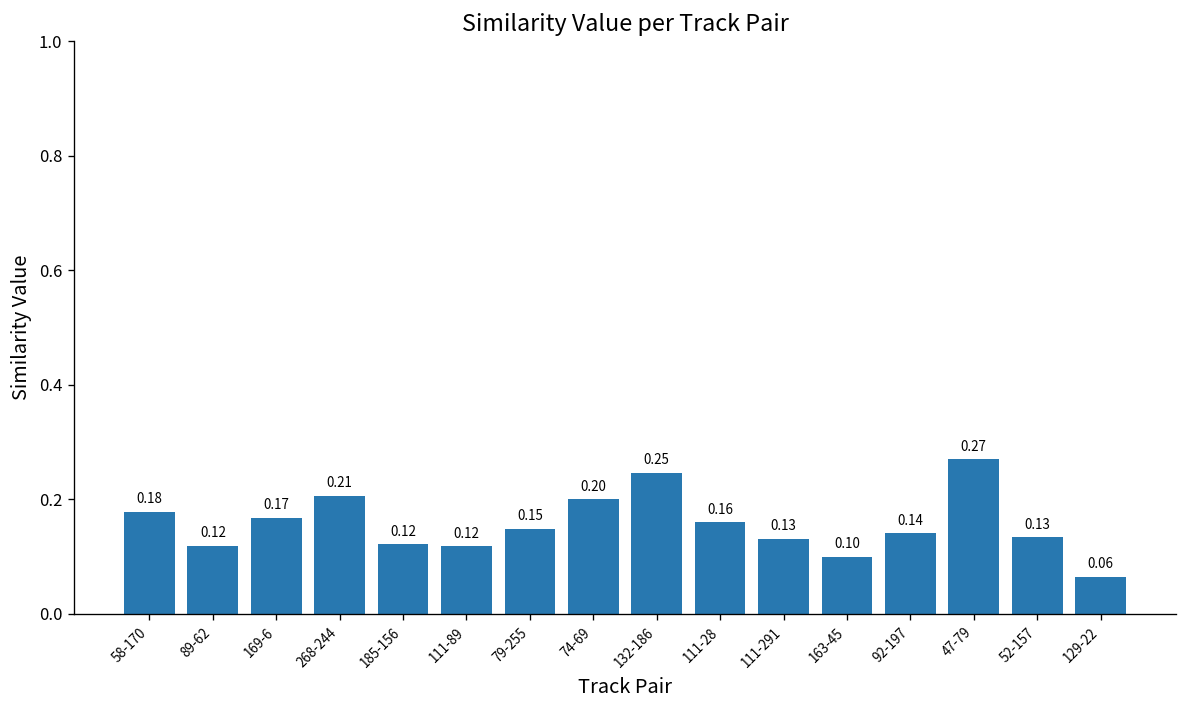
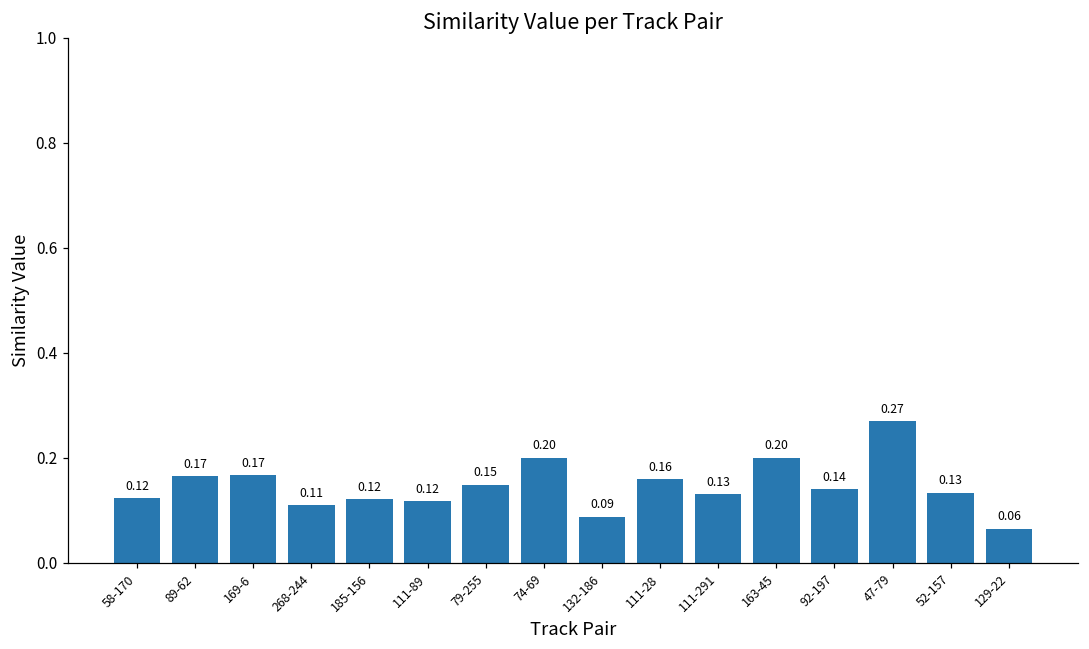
  {
-   "58-170": 0.18,
-   "89-62": 0.12,
+   "58-170": 0.12,
+   "89-62": 0.17,
    "169-6": 0.17,
-   "268-244": 0.21,
+   "268-244": 0.11,
    "185-156": 0.12,
    "111-89": 0.12,
    "79-255": 0.15,
    "74-69": 0.20,
-   "132-186": 0.25,
+   "132-186": 0.09,
    "111-28": 0.16,
    "111-291": 0.13,
-   "163-45": 0.10,
+   "163-45": 0.20,
    "92-197": 0.14,
    "47-79": 0.27,
    "52-157": 0.13,
    "129-22": 0.06
  }
